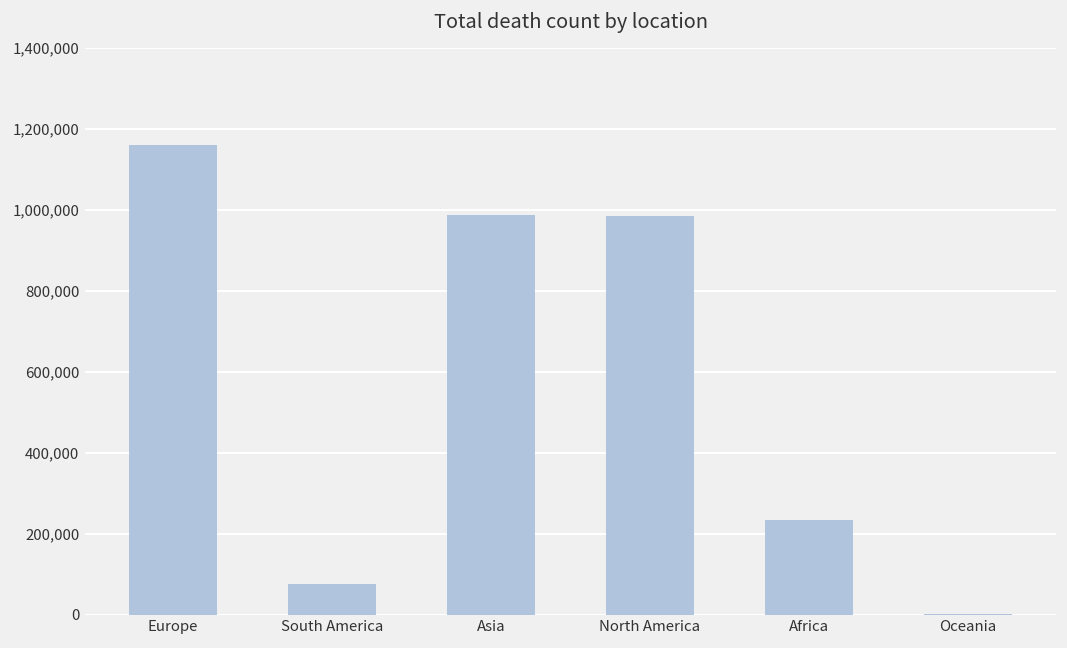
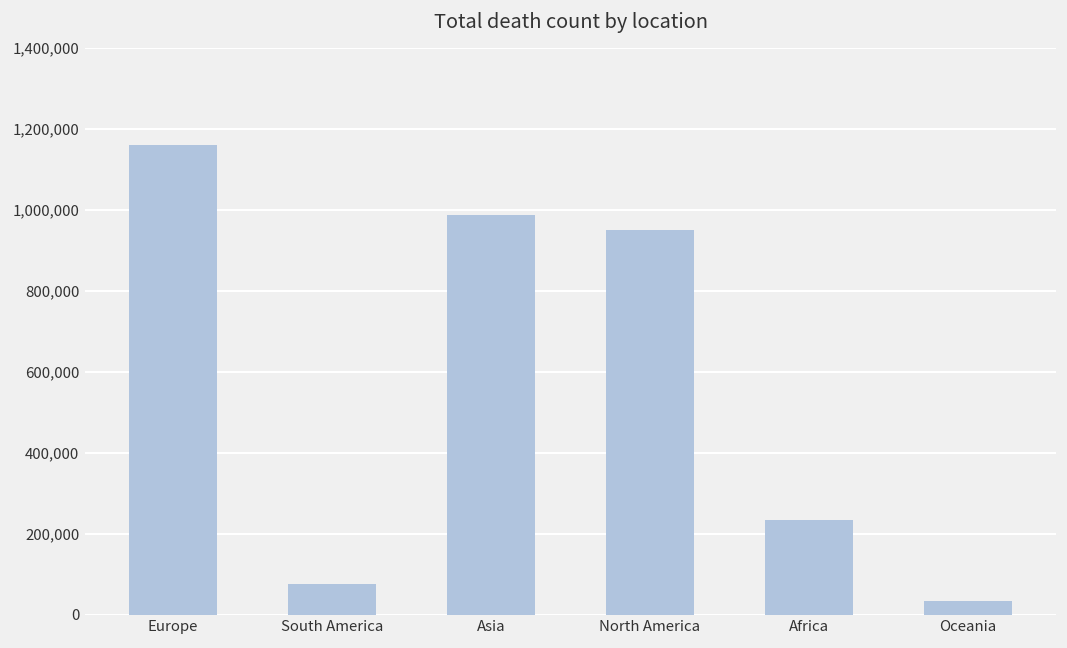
  {
    "Europe": "1,160,000",
    "South America": "70,000",
    "Asia": "990,000",
-   "North America": "980,000",
+   "North America": "950,000",
    "Africa": "230,000",
-   "Oceania": "0"
+   "Oceania": "30,000"
  }
